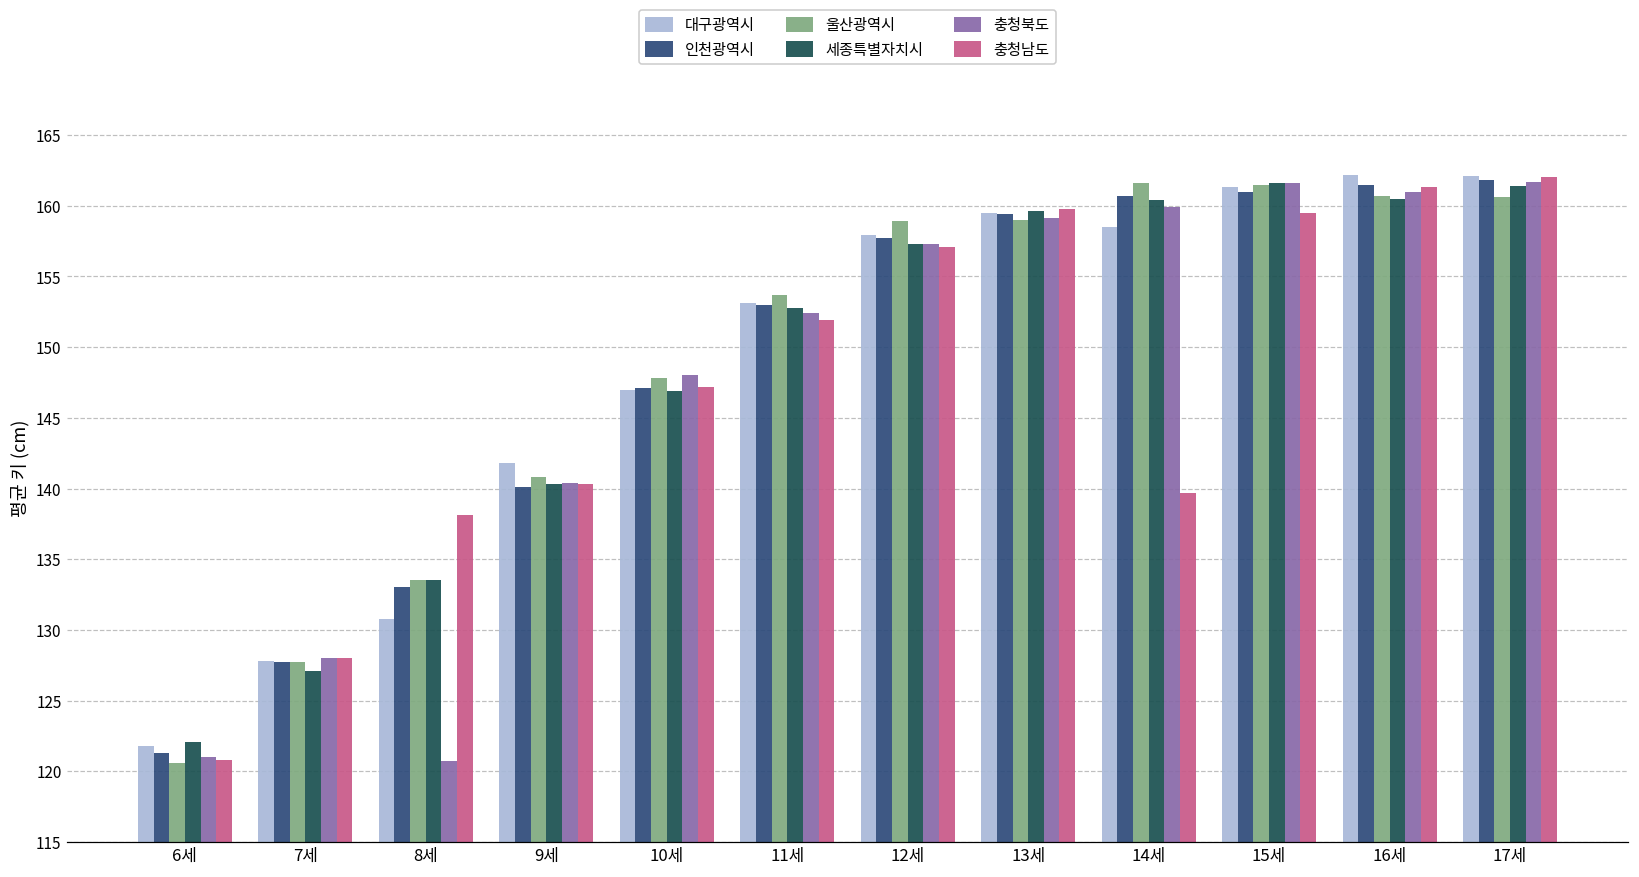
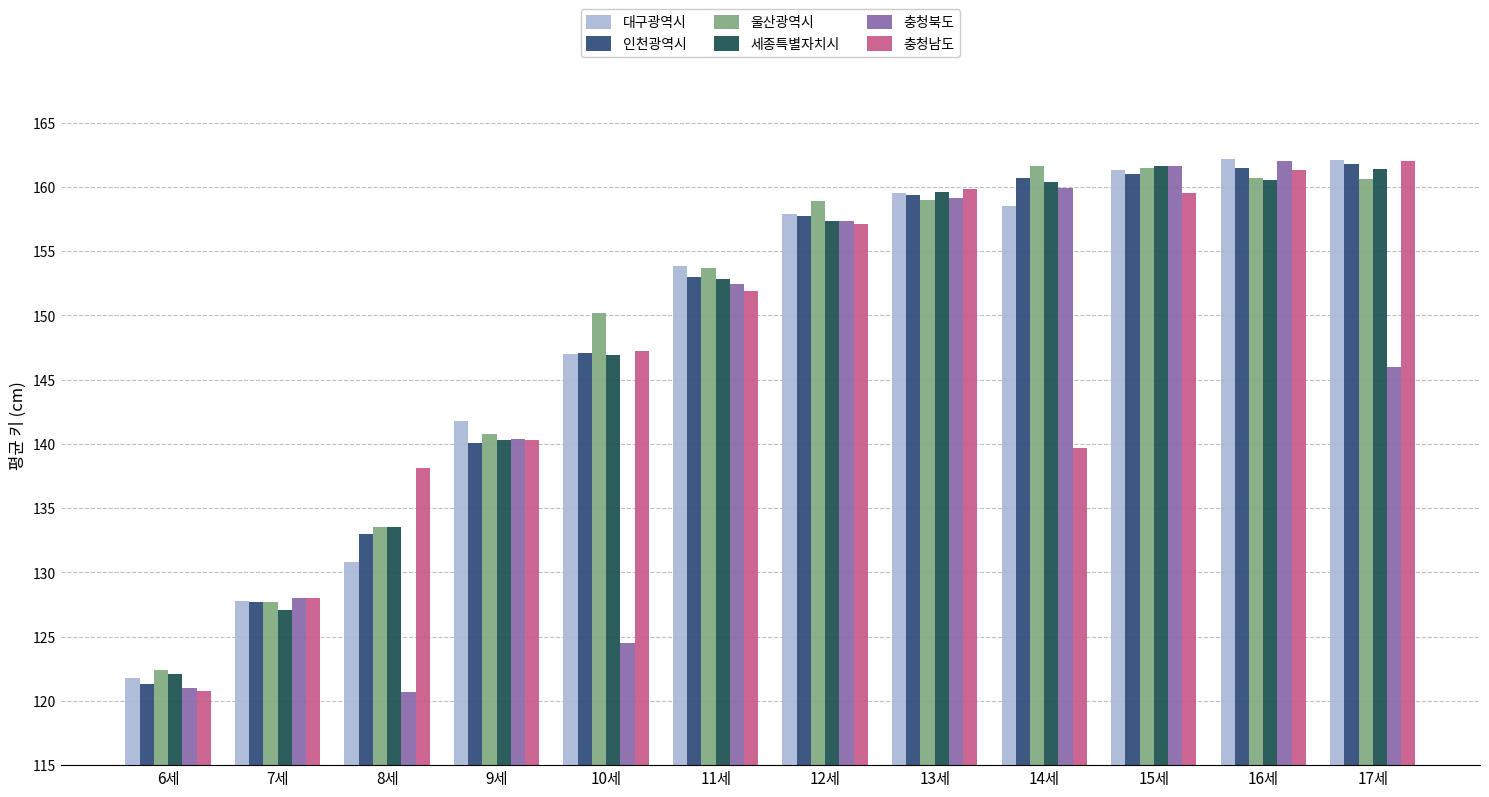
  {
    "대구광역시": {
      "6세": 121.8,
      "7세": 127.8,
      "8세": 130.8,
      "9세": 141.8,
      "10세": 147.0,
-     "11세": 153.1,
+     "11세": 153.8,
      "12세": 157.9,
      "13세": 159.5,
      "14세": 158.5,
      "15세": 161.3,
      "16세": 162.2,
      "17세": 162.1
    },
    "울산광역시": {
-     "6세": 120.6,
+     "6세": 122.4,
      "7세": 127.7,
      "8세": 133.5,
      "9세": 140.8,
-     "10세": 147.8,
+     "10세": 150.2,
      "11세": 153.7,
      "12세": 158.9,
      "13세": 159.0,
      "14세": 161.6,
      "15세": 161.5,
      "16세": 160.7,
      "17세": 160.6
    },
    "충청북도": {
      "6세": 121.0,
      "7세": 128.0,
      "8세": 120.7,
      "9세": 140.4,
-     "10세": 148.0,
+     "10세": 124.5,
      "11세": 152.4,
      "12세": 157.3,
      "13세": 159.1,
      "14세": 159.9,
      "15세": 161.6,
-     "16세": 161,
-     "17세": 161.7
+     "16세": 162,
+     "17세": 146.0
    },
    "충청남도": {
      "6세": 120.8,
      "7세": 128.0,
      "8세": 138.1,
      "9세": 140.3,
      "10세": 147.2,
      "11세": 151.9,
      "12세": 157.1,
      "13세": 159.8,
      "14세": 139.7,
      "15세": 159.5,
      "16세": 161.3,
      "17세": 162.0
    }
  }
